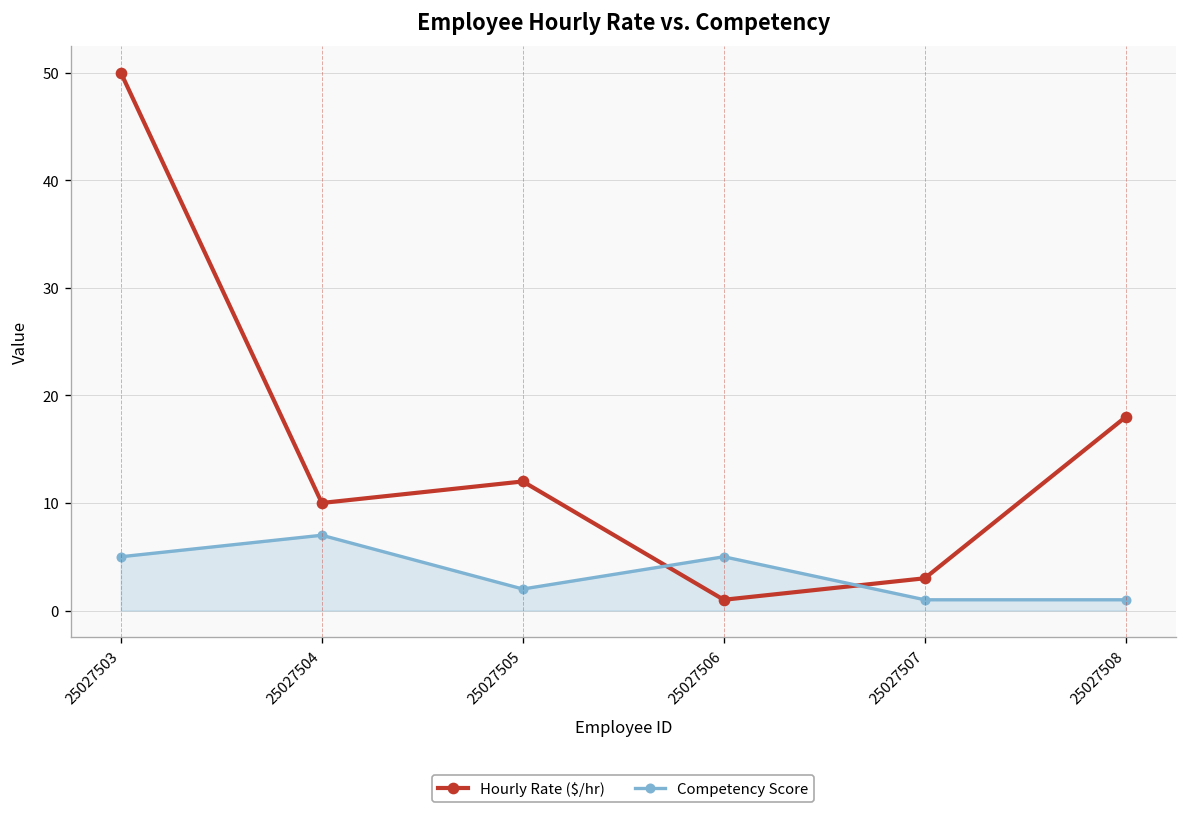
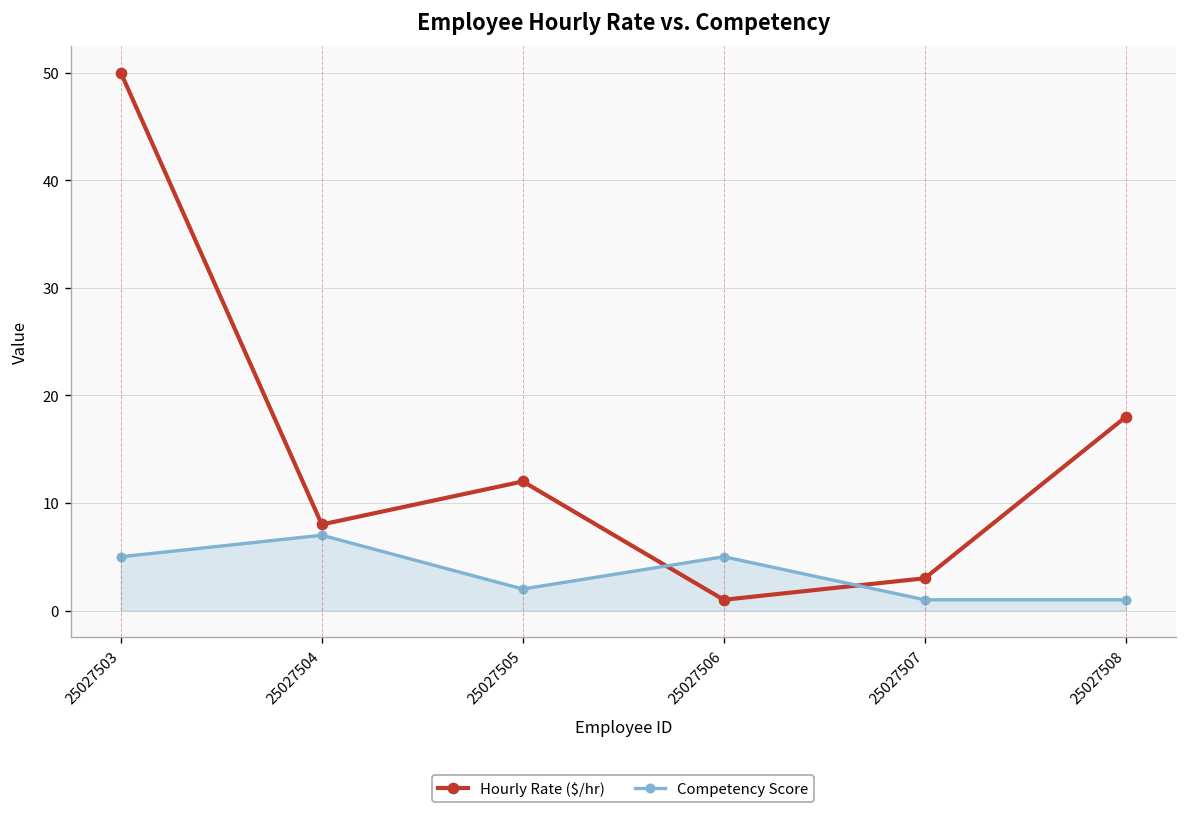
  {
    "Hourly Rate ($/hr)": {
      "25027503": 50,
-     "25027504": 10,
+     "25027504": 8,
      "25027505": 12,
      "25027506": 1,
      "25027507": 3,
      "25027508": 18
    },
    "Competency Score": {
      "25027503": 5,
      "25027504": 7,
      "25027505": 2,
      "25027506": 5,
      "25027507": 1,
      "25027508": 1
    }
  }
